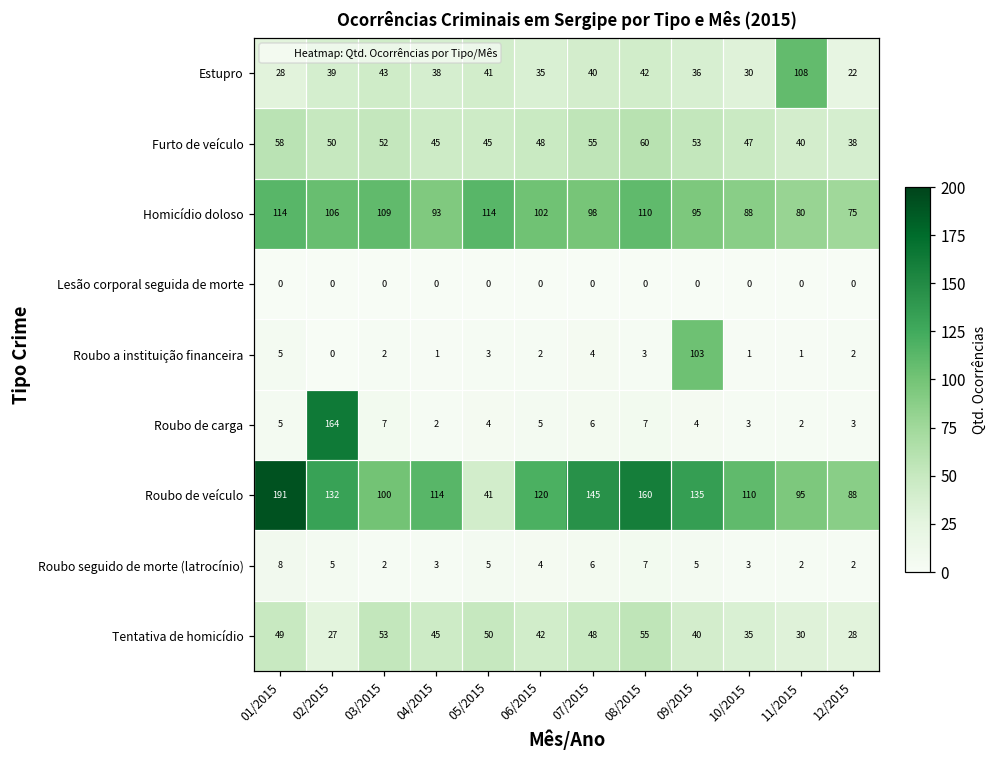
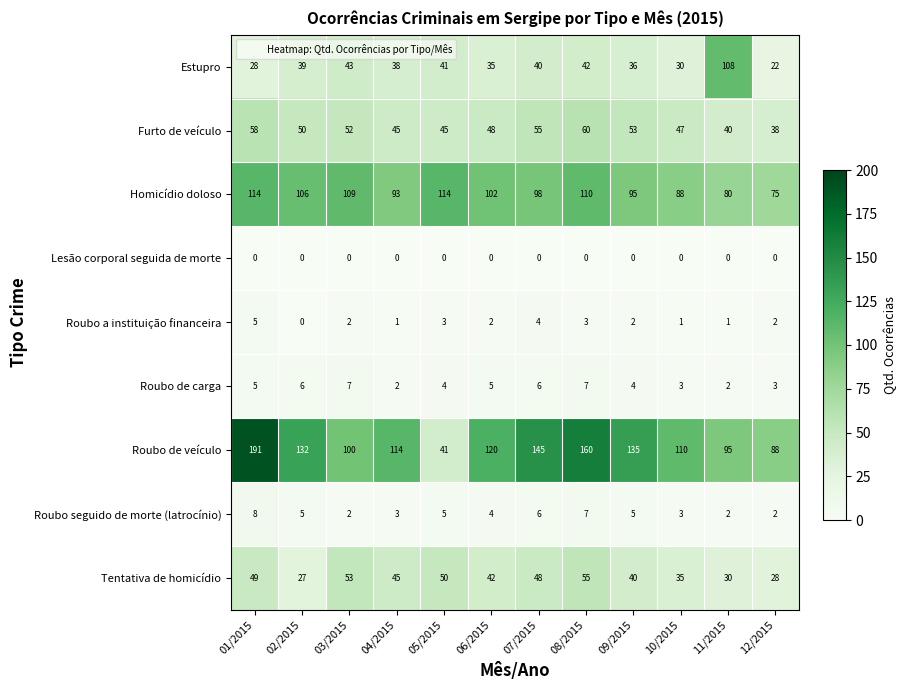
  {
    "Estupro": {
      "01/2015": 28,
      "02/2015": 39,
      "03/2015": 43,
      "04/2015": 38,
      "05/2015": 41,
      "06/2015": 35,
      "07/2015": 40,
      "08/2015": 42,
      "09/2015": 36,
      "10/2015": 30,
      "11/2015": 108,
      "12/2015": 22
    },
    "Furto de veículo": {
      "01/2015": 58,
      "02/2015": 50,
      "03/2015": 52,
      "04/2015": 45,
      "05/2015": 45,
      "06/2015": 48,
      "07/2015": 55,
      "08/2015": 60,
      "09/2015": 53,
      "10/2015": 47,
      "11/2015": 40,
      "12/2015": 38
    },
    "Homicídio doloso": {
      "01/2015": 114,
      "02/2015": 106,
      "03/2015": 109,
      "04/2015": 93,
      "05/2015": 114,
      "06/2015": 102,
      "07/2015": 98,
      "08/2015": 110,
      "09/2015": 95,
      "10/2015": 88,
      "11/2015": 80,
      "12/2015": 75
    },
    "Lesão corporal seguida de morte": {
      "01/2015": 0,
      "02/2015": 0,
      "03/2015": 0,
      "04/2015": 0,
      "05/2015": 0,
      "06/2015": 0,
      "07/2015": 0,
      "08/2015": 0,
      "09/2015": 0,
      "10/2015": 0,
      "11/2015": 0,
      "12/2015": 0
    },
    "Roubo a instituição financeira": {
      "01/2015": 5,
      "02/2015": 0,
      "03/2015": 2,
      "04/2015": 1,
      "05/2015": 3,
      "06/2015": 2,
      "07/2015": 4,
      "08/2015": 3,
-     "09/2015": 103,
+     "09/2015": 2,
      "10/2015": 1,
      "11/2015": 1,
      "12/2015": 2
    },
    "Roubo de carga": {
      "01/2015": 5,
-     "02/2015": 164,
+     "02/2015": 6,
      "03/2015": 7,
      "04/2015": 2,
      "05/2015": 4,
      "06/2015": 5,
      "07/2015": 6,
      "08/2015": 7,
      "09/2015": 4,
      "10/2015": 3,
      "11/2015": 2,
      "12/2015": 3
    },
    "Roubo de veículo": {
      "01/2015": 191,
      "02/2015": 132,
      "03/2015": 100,
      "04/2015": 114,
      "05/2015": 41,
      "06/2015": 120,
      "07/2015": 145,
      "08/2015": 160,
      "09/2015": 135,
      "10/2015": 110,
      "11/2015": 95,
      "12/2015": 88
    },
    "Roubo seguido de morte (latrocínio)": {
      "01/2015": 8,
      "02/2015": 5,
      "03/2015": 2,
      "04/2015": 3,
      "05/2015": 5,
      "06/2015": 4,
      "07/2015": 6,
      "08/2015": 7,
      "09/2015": 5,
      "10/2015": 3,
      "11/2015": 2,
      "12/2015": 2
    },
    "Tentativa de homicídio": {
      "01/2015": 49,
      "02/2015": 27,
      "03/2015": 53,
      "04/2015": 45,
      "05/2015": 50,
      "06/2015": 42,
      "07/2015": 48,
      "08/2015": 55,
      "09/2015": 40,
      "10/2015": 35,
      "11/2015": 30,
      "12/2015": 28
    }
  }
